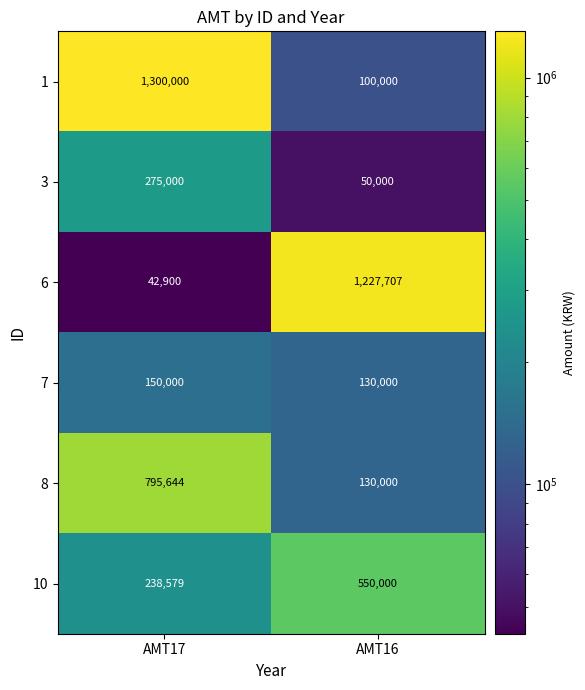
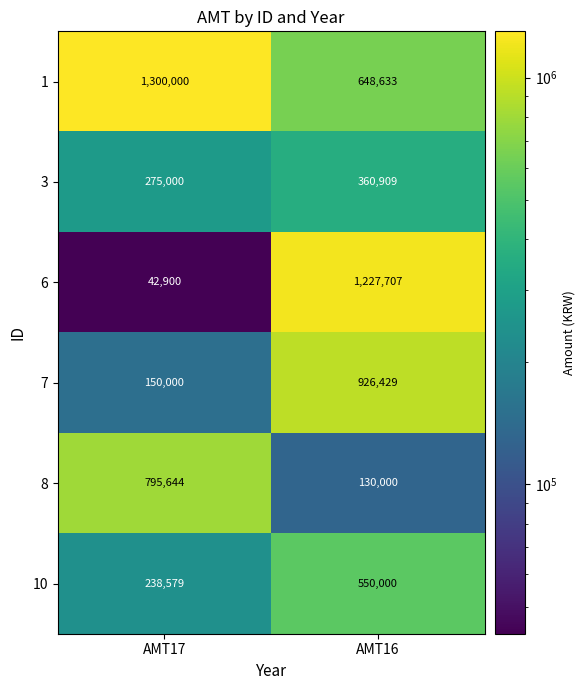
  {
    "1": {
      "AMT17": "1,300,000",
-     "AMT16": "100,000"
+     "AMT16": "648,633"
    },
    "3": {
      "AMT17": "275,000",
-     "AMT16": "50,000"
+     "AMT16": "360,909"
    },
    "6": {
      "AMT17": "42,900",
      "AMT16": "1,227,707"
    },
    "7": {
      "AMT17": "150,000",
-     "AMT16": "130,000"
+     "AMT16": "926,429"
    },
    "8": {
      "AMT17": "795,644",
      "AMT16": "130,000"
    },
    "10": {
      "AMT17": "238,579",
      "AMT16": "550,000"
    }
  }
